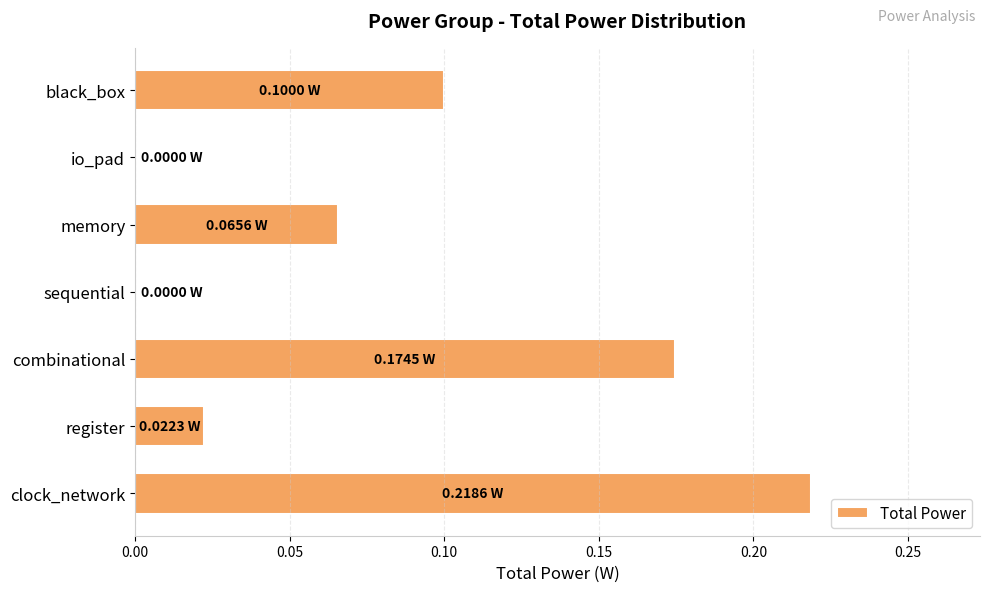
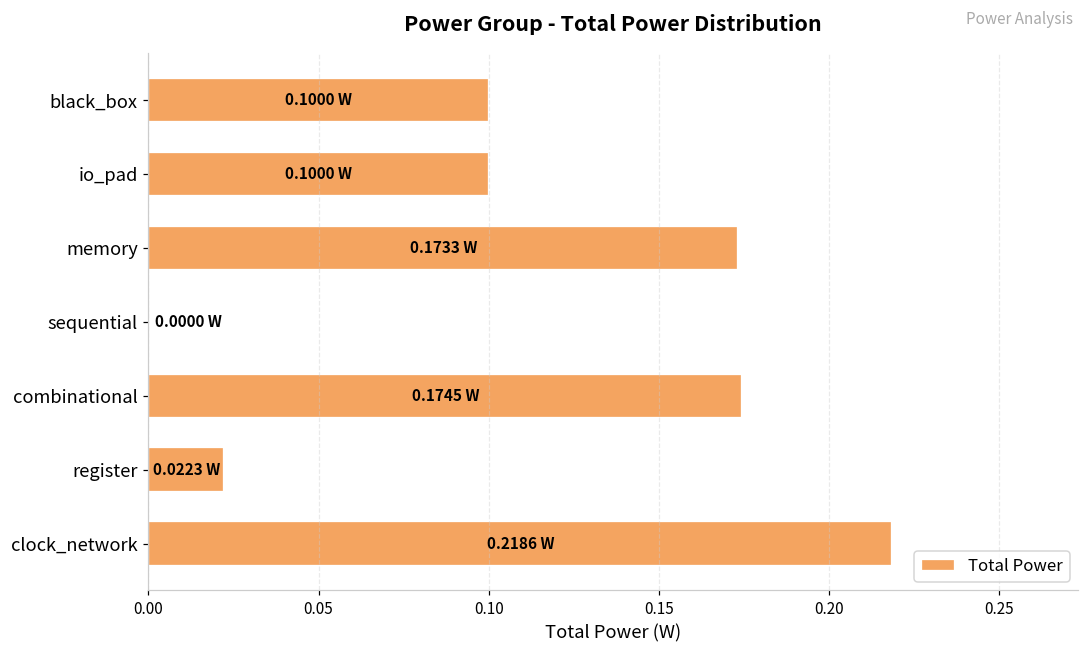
  {
    "black_box": 0.1000,
-   "io_pad": 0.0000,
-   "memory": 0.0656,
+   "io_pad": 0.1000,
+   "memory": 0.1733,
    "sequential": 0.0000,
    "combinational": 0.1745,
    "register": 0.0223,
    "clock_network": 0.2186
  }
